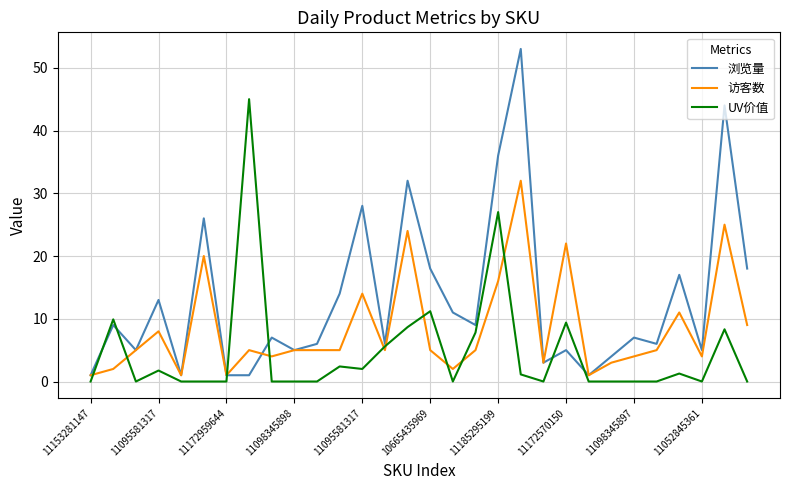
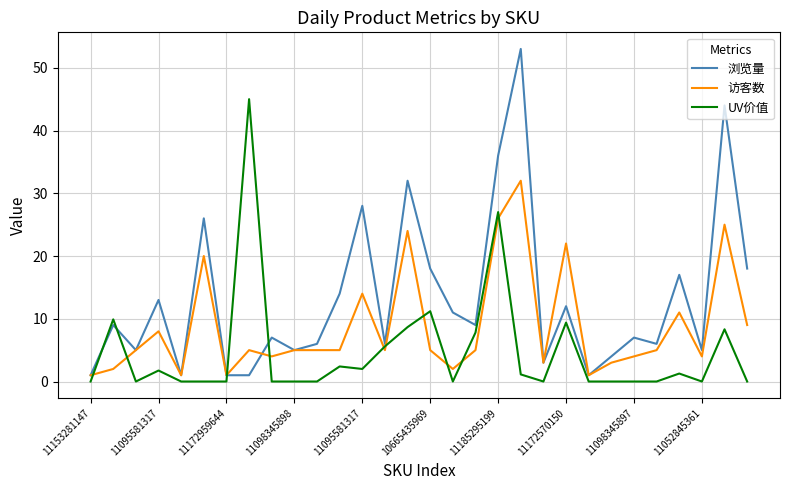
  {
    "浏览量": {
      "11185295199": 36,
-     "11172570150": 5
+     "11172570150": 12
    },
    "访客数": {
-     "11185295199": 16,
+     "11185295199": 26,
      "11172570150": 22
    },
    "UV价值": {
      "11185295199": 27,
      "11172570150": 9
    }
  }
